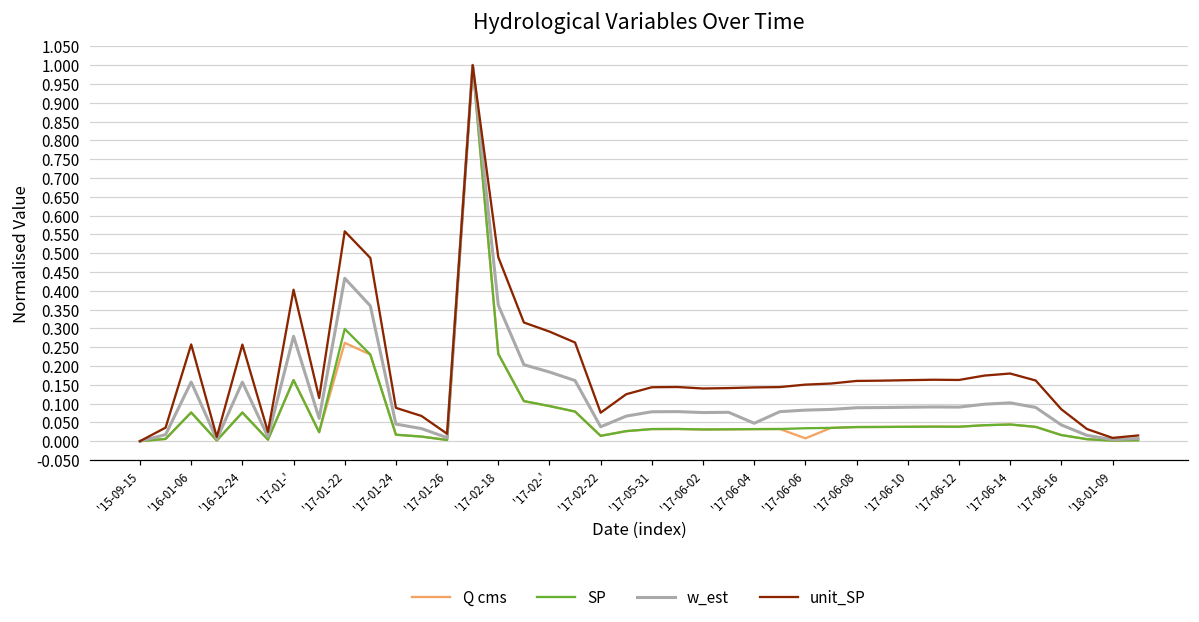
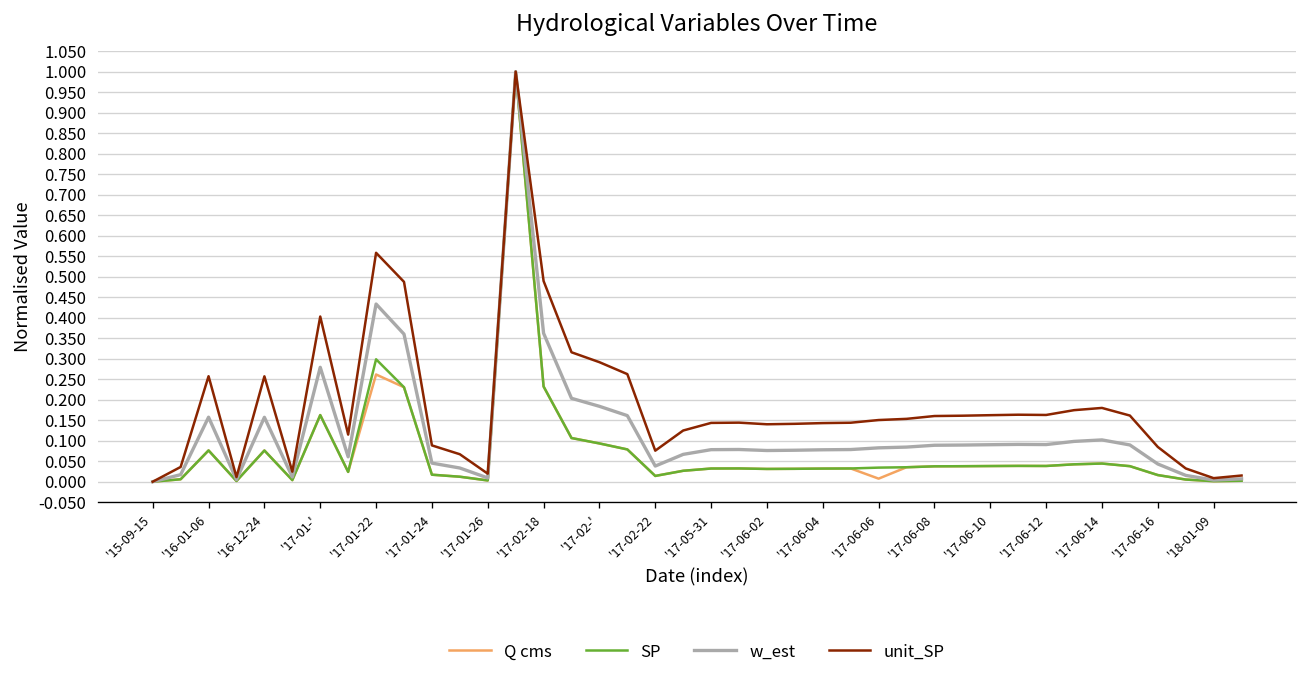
  {
    "Q cms": {
      "'17-01-22": 0.26,
      "'17-06-06": 0.01
    },
    "SP": {
      "'17-01-22": 0.30,
      "'17-06-06": 0.03
    },
    "w_est": {
      "'16-01-06": 0.16,
      "'16-12-24": 0.16,
      "'17-01-'": 0.28,
      "'17-01-22": 0.43,
      "'17-01-24": 0.05,
      "'17-02-18": 0.36,
      "'17-02-'": 0.18,
      "'17-02-22": 0.04,
      "'17-05-31": 0.08,
      "'17-06-02": 0.08,
-     "'17-06-04": 0.05,
+     "'17-06-04": 0.08,
      "'17-06-06": 0.08,
      "'17-06-08": 0.09,
      "'17-06-10": 0.09,
      "'17-06-12": 0.09,
      "'17-06-14": 0.10,
      "'17-06-16": 0.04
    },
    "unit_SP": {
      "'16-01-06": 0.26,
      "'16-12-24": 0.26,
      "'17-01-'": 0.40,
      "'17-01-22": 0.56,
      "'17-01-24": 0.09,
      "'17-01-26": 0.02,
      "'17-02-18": 0.49,
      "'17-02-'": 0.29,
      "'17-02-22": 0.08,
      "'17-05-31": 0.14,
      "'17-06-02": 0.14,
      "'17-06-04": 0.14,
      "'17-06-06": 0.15,
      "'17-06-08": 0.16,
      "'17-06-10": 0.16,
      "'17-06-12": 0.16,
      "'17-06-14": 0.18,
      "'17-06-16": 0.08
    }
  }
